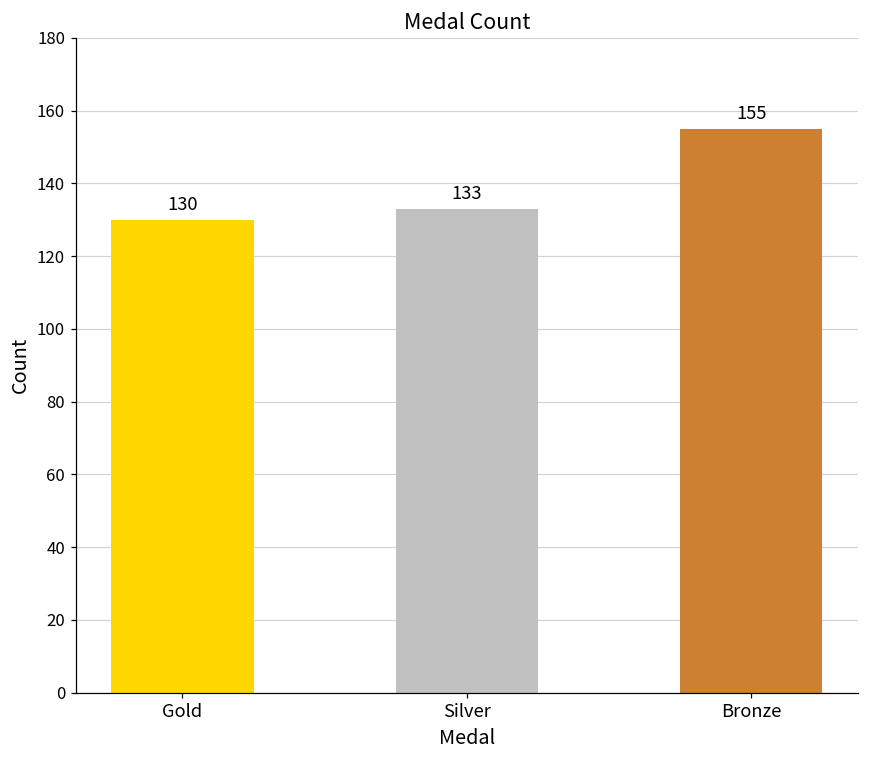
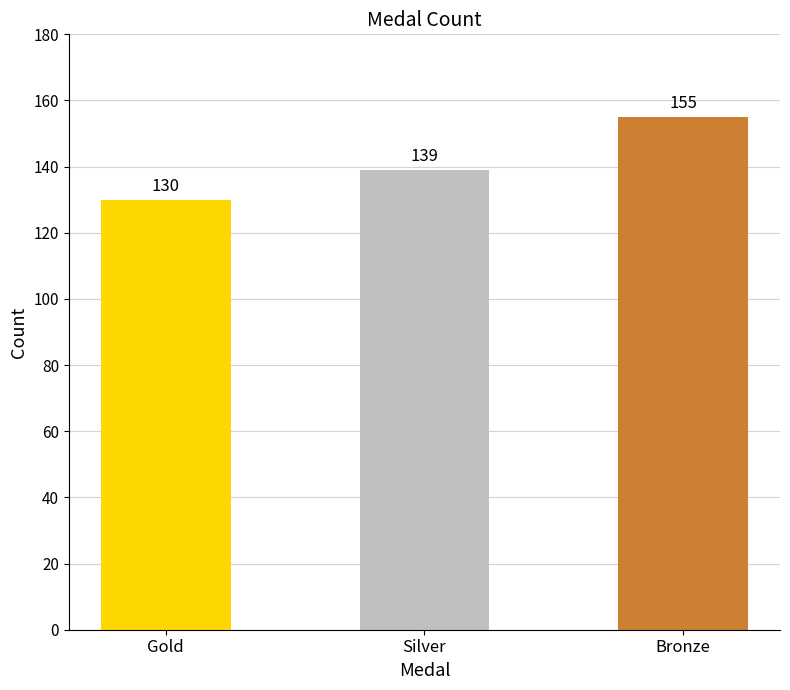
  {
    "Gold": 130,
-   "Silver": 133,
+   "Silver": 139,
    "Bronze": 155
  }
